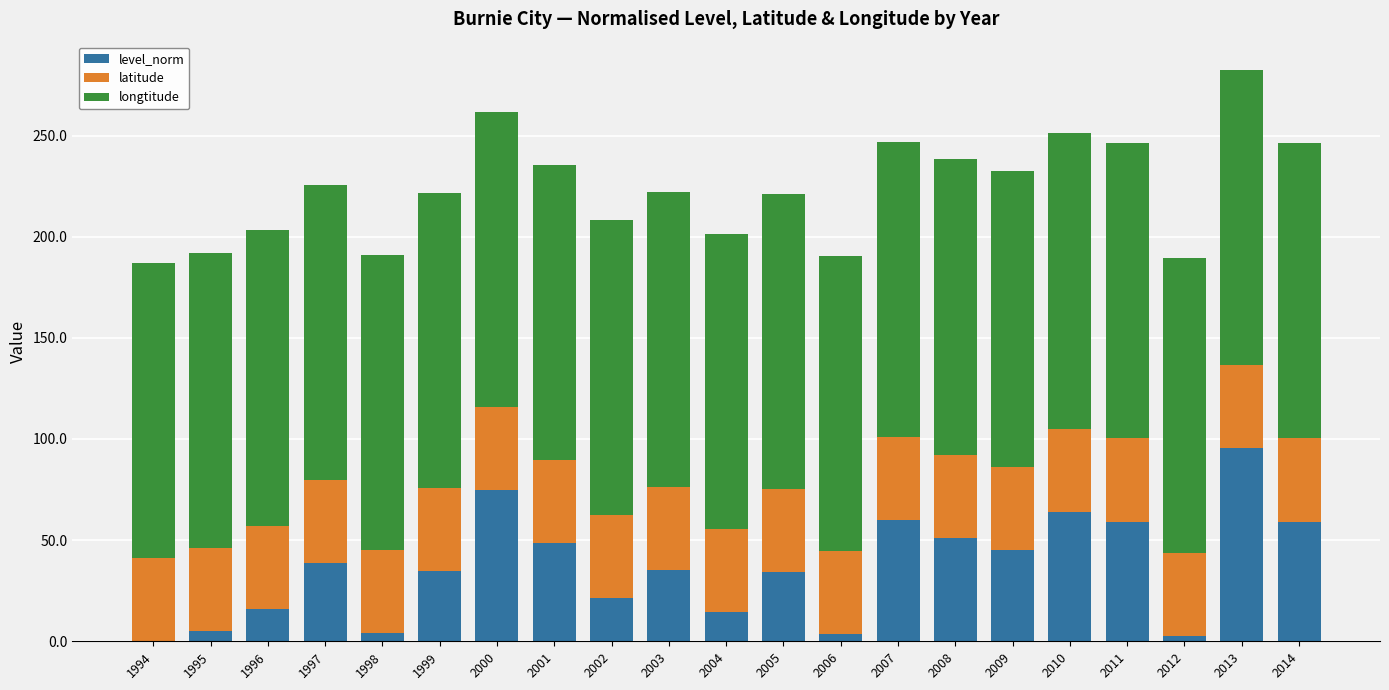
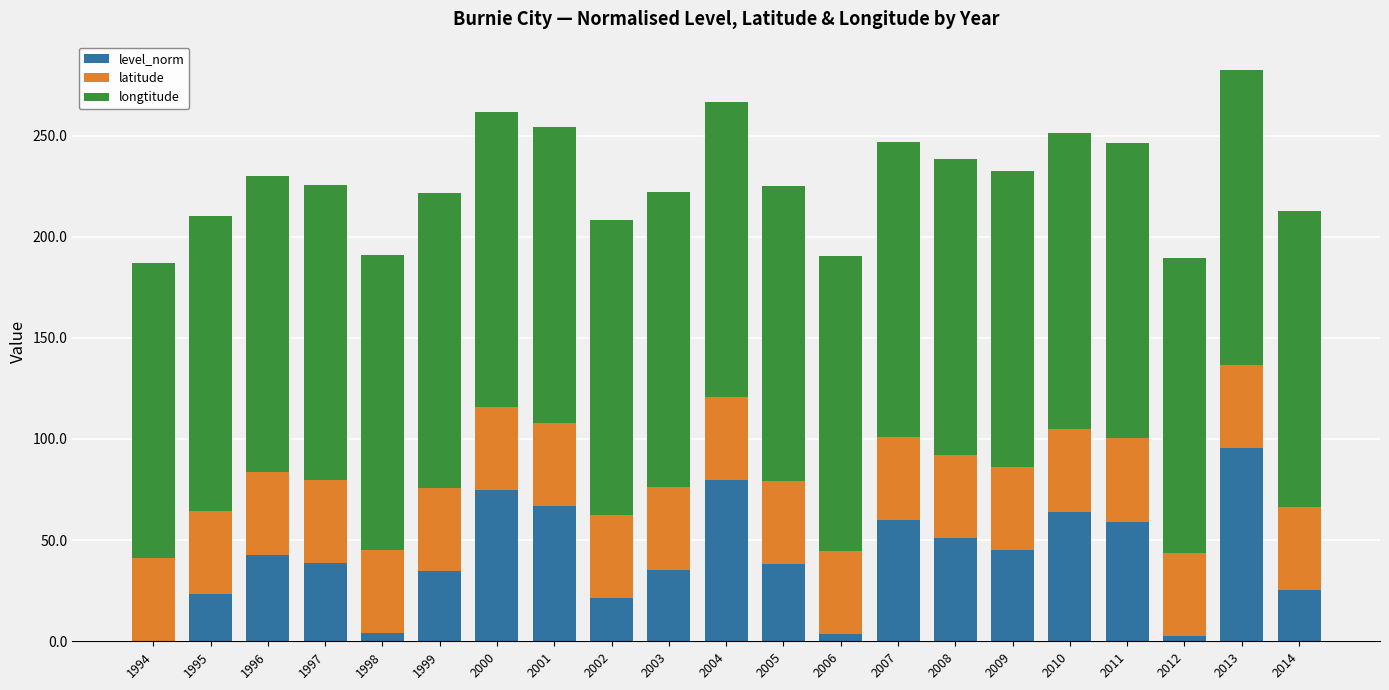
  {
    "level_norm": {
      "1994": 0,
-     "1995": 5,
-     "1996": 16,
+     "1995": 23,
+     "1996": 43,
      "1997": 39,
      "1998": 4,
      "1999": 35,
      "2000": 75,
-     "2001": 48,
+     "2001": 67,
      "2002": 22,
      "2003": 35,
-     "2004": 14,
-     "2005": 34,
+     "2004": 80,
+     "2005": 38,
      "2006": 4,
      "2007": 60,
      "2008": 51,
      "2009": 45,
      "2010": 64,
      "2011": 59,
      "2012": 3,
      "2013": 95,
-     "2014": 59
+     "2014": 26
    },
    "latitude": {
      "1994": 41,
      "1995": 41,
      "1996": 41,
      "1997": 41,
      "1998": 41,
      "1999": 41,
      "2000": 41,
      "2001": 41,
      "2002": 41,
      "2003": 41,
      "2004": 41,
      "2005": 41,
      "2006": 41,
      "2007": 41,
      "2008": 41,
      "2009": 41,
      "2010": 41,
      "2011": 41,
      "2012": 41,
      "2013": 41,
      "2014": 41
    },
    "longtitude": {
      "1994": 146,
      "1995": 146,
      "1996": 146,
      "1997": 146,
      "1998": 146,
      "1999": 146,
      "2000": 146,
      "2001": 146,
      "2002": 146,
      "2003": 146,
      "2004": 146,
      "2005": 146,
      "2006": 146,
      "2007": 146,
      "2008": 146,
      "2009": 146,
      "2010": 146,
      "2011": 146,
      "2012": 146,
      "2013": 146,
      "2014": 146
    }
  }
